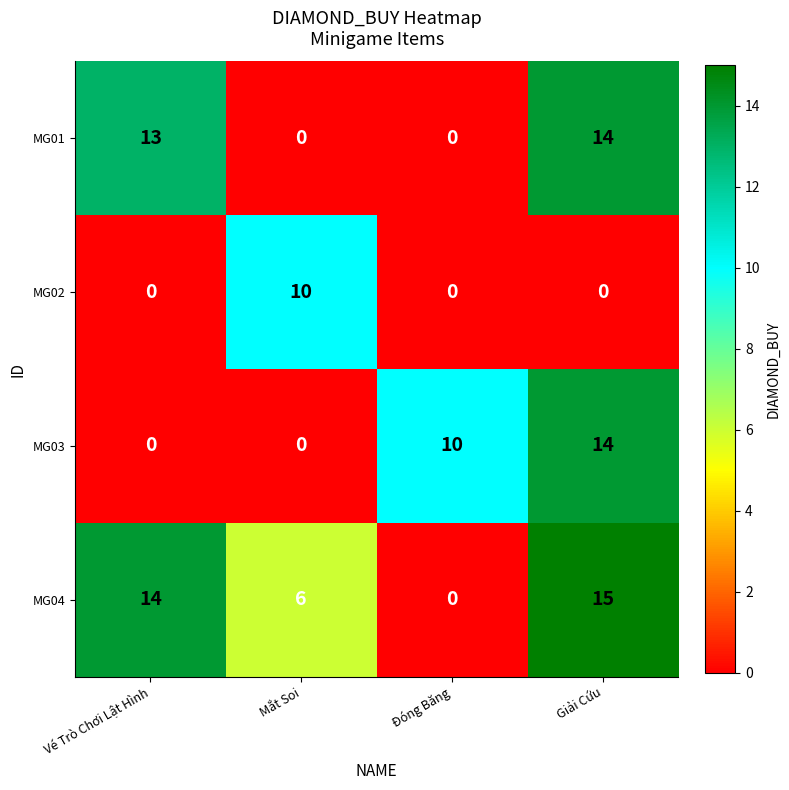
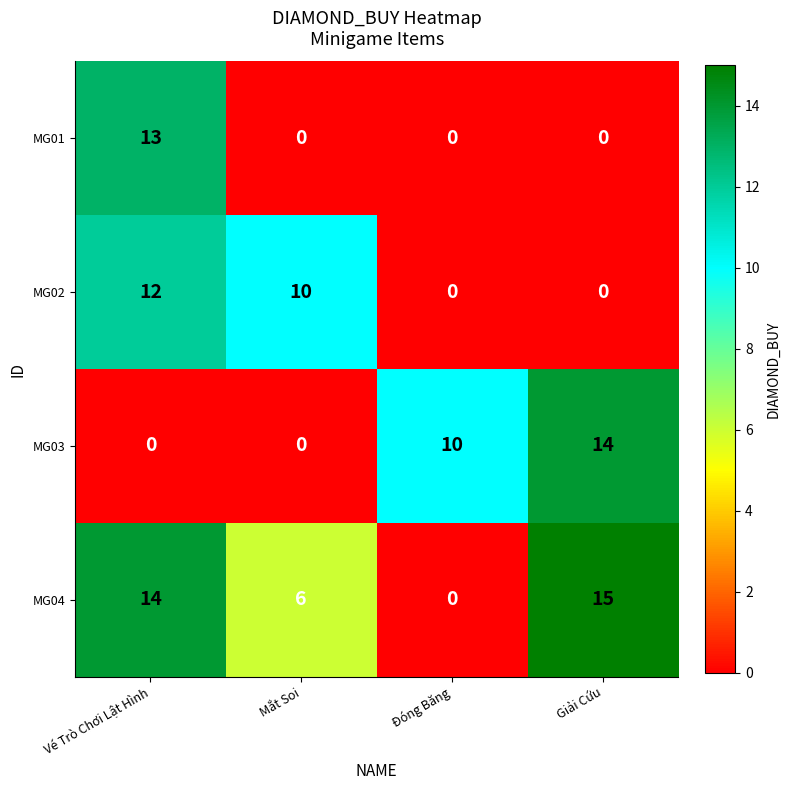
  {
    "MG01": {
      "Vé Trò Chơi Lật Hình": 13,
      "Mắt Soi": 0,
      "Đóng Băng": 0,
-     "Giải Cứu": 14
+     "Giải Cứu": 0
    },
    "MG02": {
-     "Vé Trò Chơi Lật Hình": 0,
+     "Vé Trò Chơi Lật Hình": 12,
      "Mắt Soi": 10,
      "Đóng Băng": 0,
      "Giải Cứu": 0
    },
    "MG03": {
      "Vé Trò Chơi Lật Hình": 0,
      "Mắt Soi": 0,
      "Đóng Băng": 10,
      "Giải Cứu": 14
    },
    "MG04": {
      "Vé Trò Chơi Lật Hình": 14,
      "Mắt Soi": 6,
      "Đóng Băng": 0,
      "Giải Cứu": 15
    }
  }
